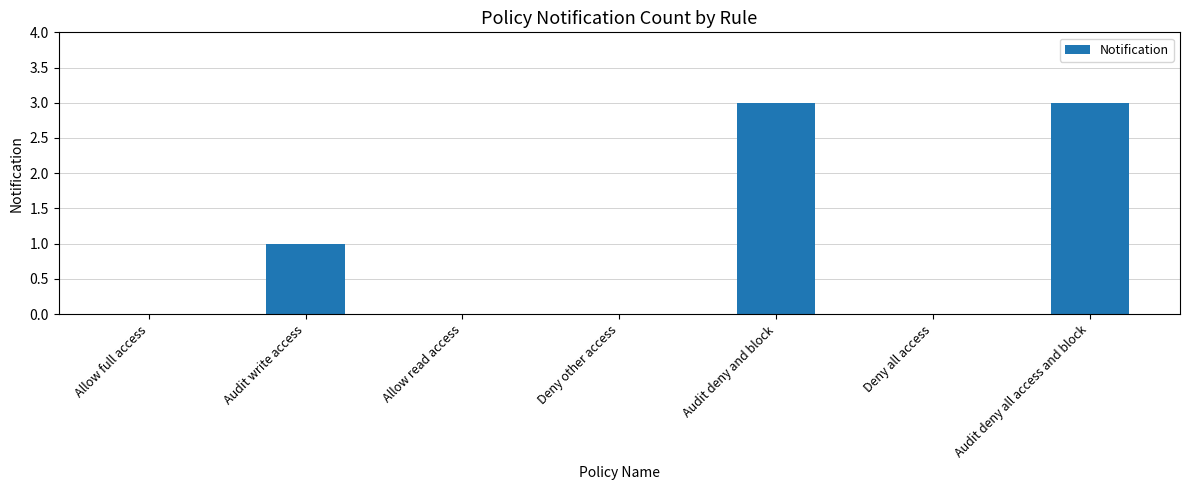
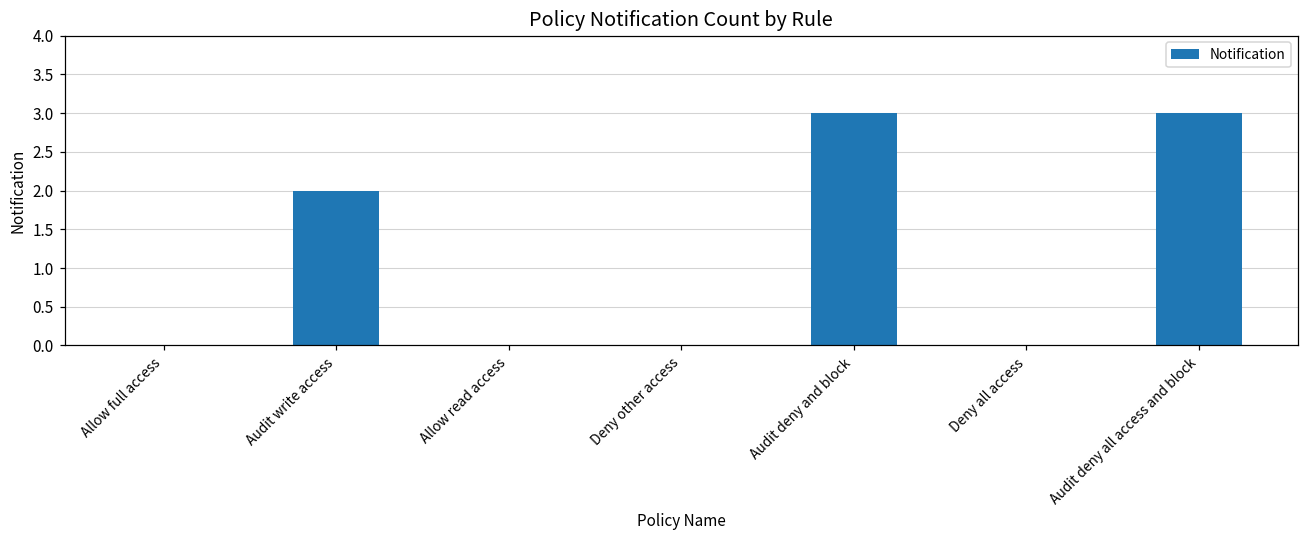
  {
    "Allow full access": 0,
-   "Audit write access": 1,
+   "Audit write access": 2,
    "Allow read access": 0,
    "Deny other access": 0,
    "Audit deny and block": 3,
    "Deny all access": 0,
    "Audit deny all access and block": 3
  }
